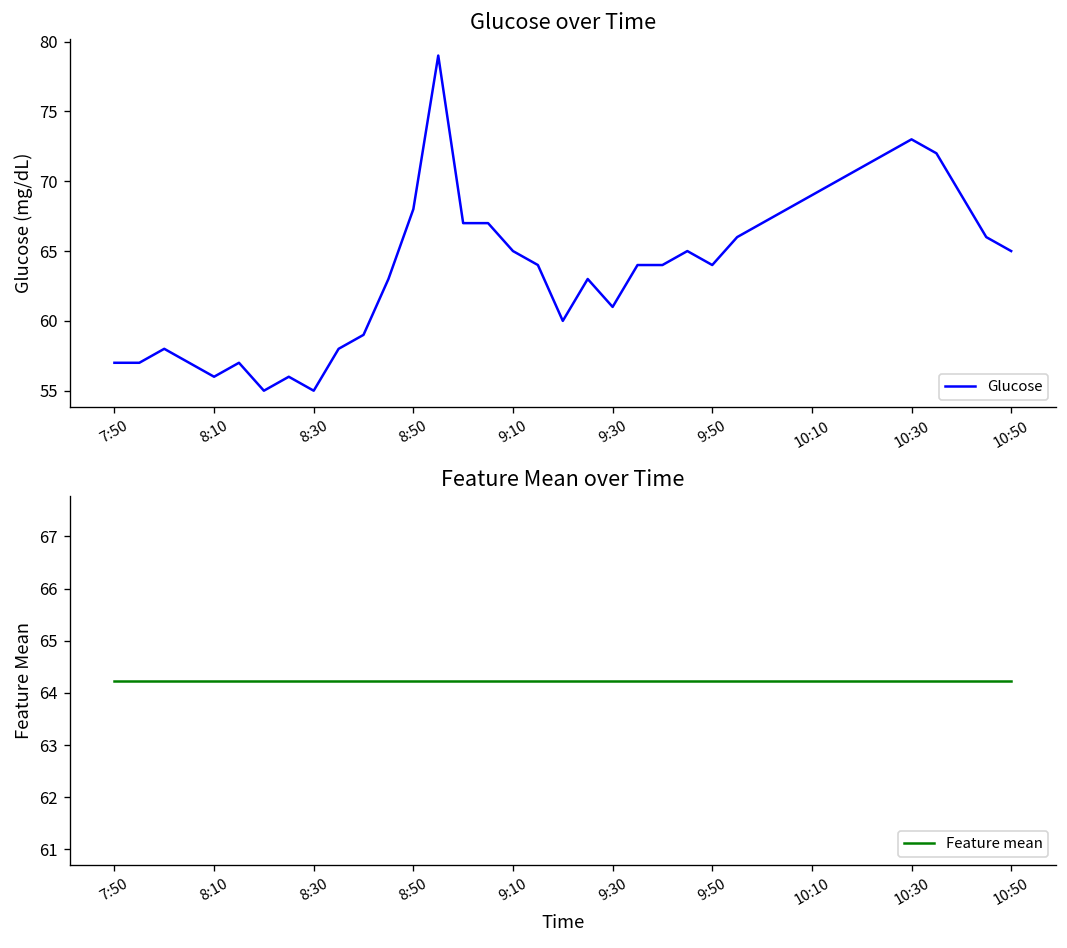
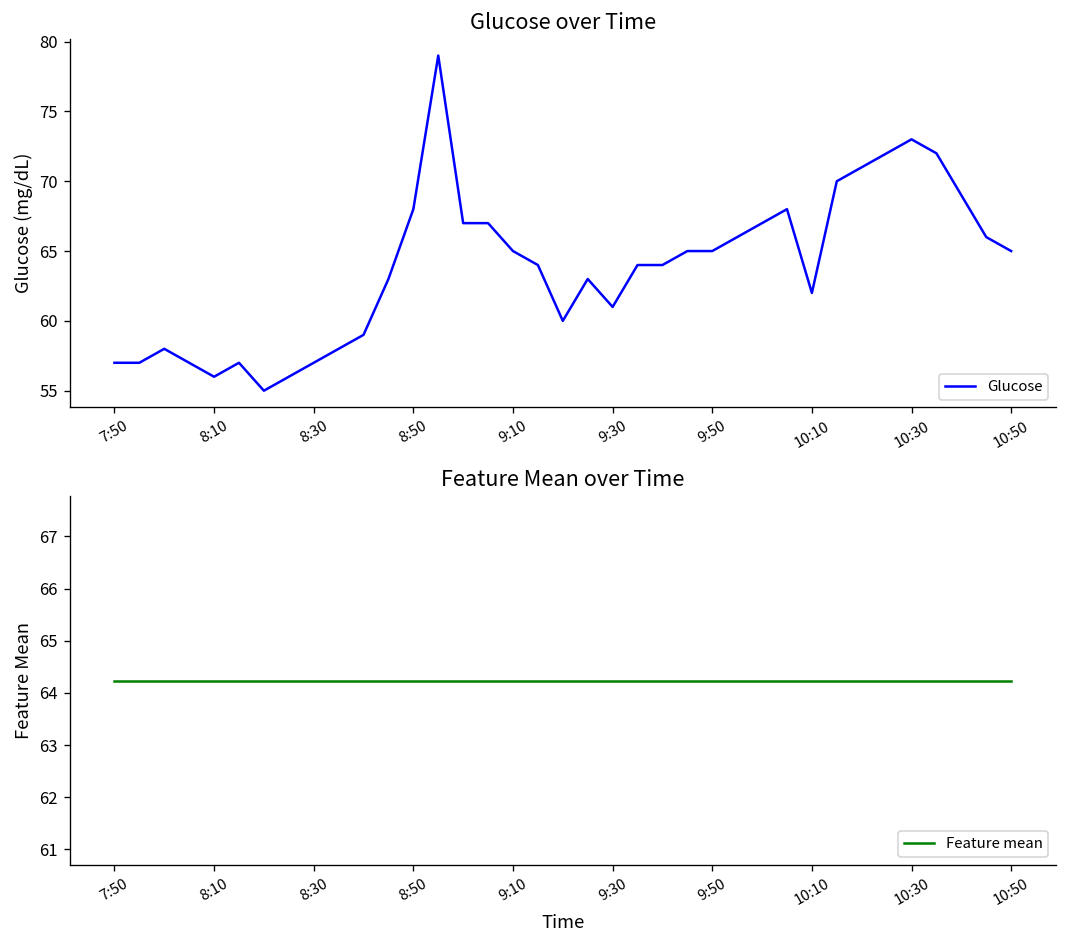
  {
    "Glucose over Time": {
      "7:50": 57,
      "8:10": 56,
-     "8:30": 55,
+     "8:30": 57,
      "8:50": 68,
      "9:10": 65,
      "9:30": 61,
-     "9:50": 64,
-     "10:10": 69,
+     "9:50": 65,
+     "10:10": 62,
      "10:30": 73,
      "10:50": 65
    },
    "Feature Mean over Time": {
      "7:50": 64.2,
      "8:10": 64.2,
      "8:30": 64.2,
      "8:50": 64.2,
      "9:10": 64.2,
      "9:30": 64.2,
      "9:50": 64.2,
      "10:10": 64.2,
      "10:30": 64.2,
      "10:50": 64.2
    }
  }
